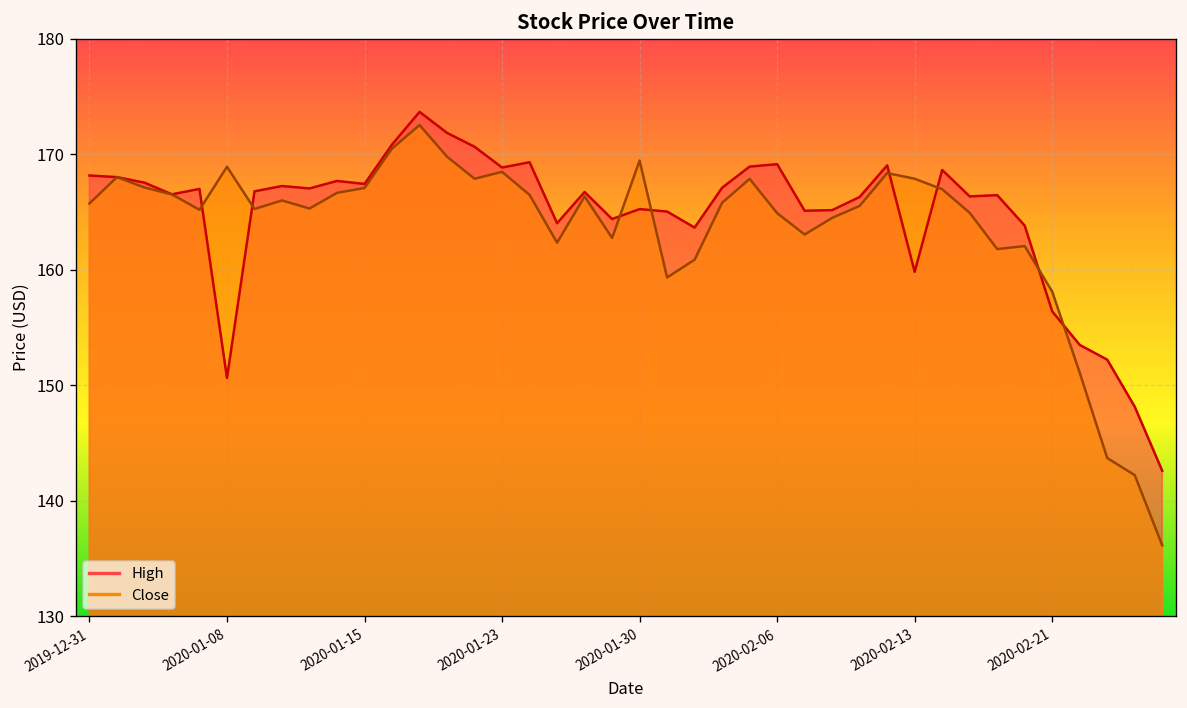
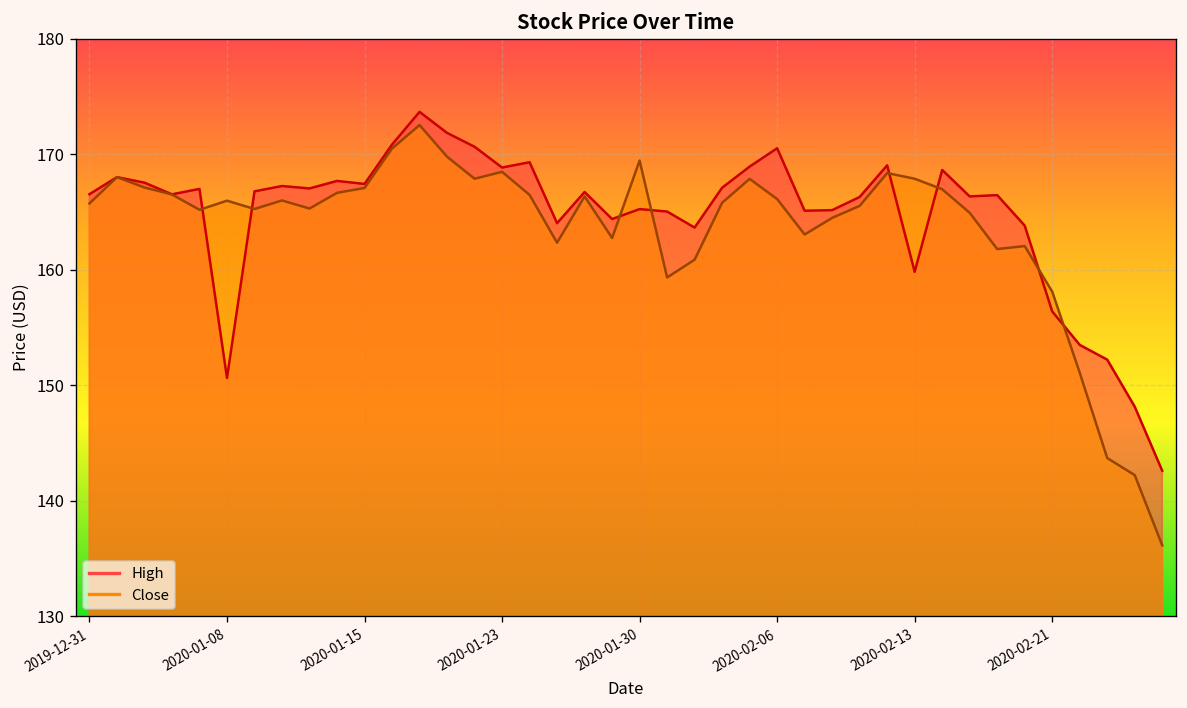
  {
    "High": {
-     "2019-12-31": 168,
+     "2019-12-31": 167,
      "2020-01-08": 151,
      "2020-01-15": 167,
      "2020-01-23": 169,
      "2020-01-30": 165,
-     "2020-02-06": 169,
+     "2020-02-06": 171,
      "2020-02-13": 160,
      "2020-02-21": 156
    },
    "Close": {
      "2019-12-31": 166,
-     "2020-01-08": 169,
+     "2020-01-08": 166,
      "2020-01-15": 167,
      "2020-01-23": 168,
      "2020-01-30": 169,
-     "2020-02-06": 165,
+     "2020-02-06": 166,
      "2020-02-13": 168,
      "2020-02-21": 158
    }
  }
